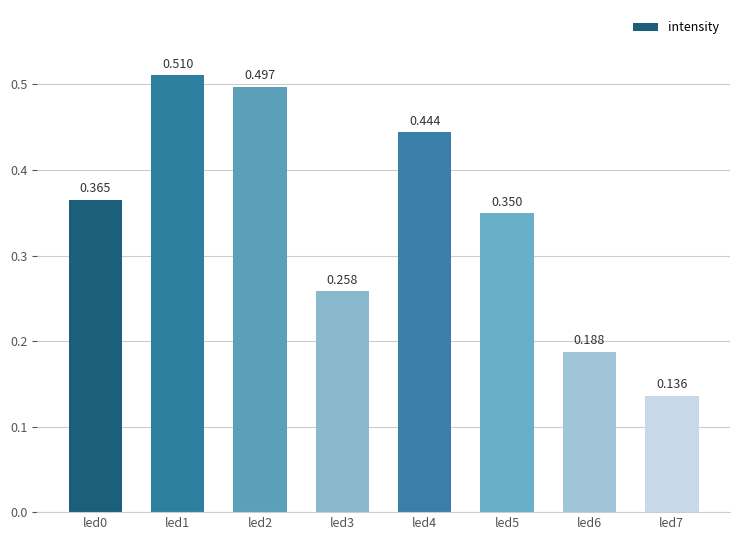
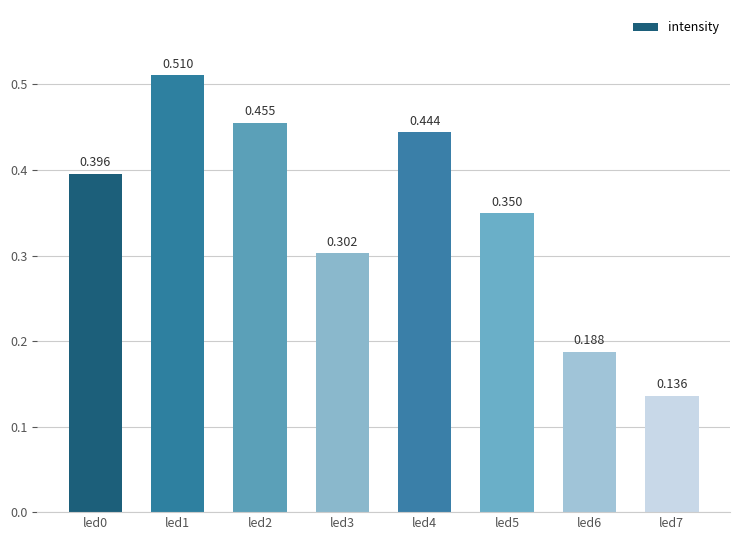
  {
-   "led0": 0.365,
+   "led0": 0.396,
    "led1": 0.510,
-   "led2": 0.497,
-   "led3": 0.258,
+   "led2": 0.455,
+   "led3": 0.302,
    "led4": 0.444,
    "led5": 0.350,
    "led6": 0.188,
    "led7": 0.136
  }
